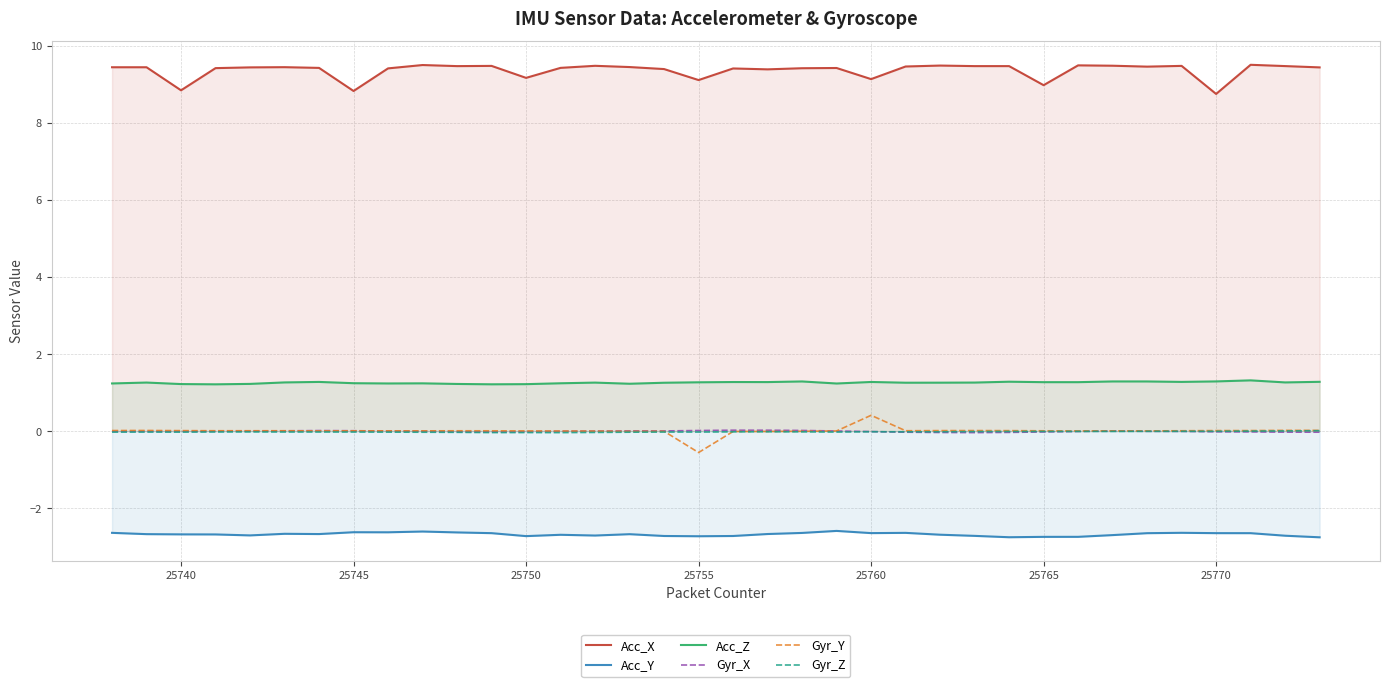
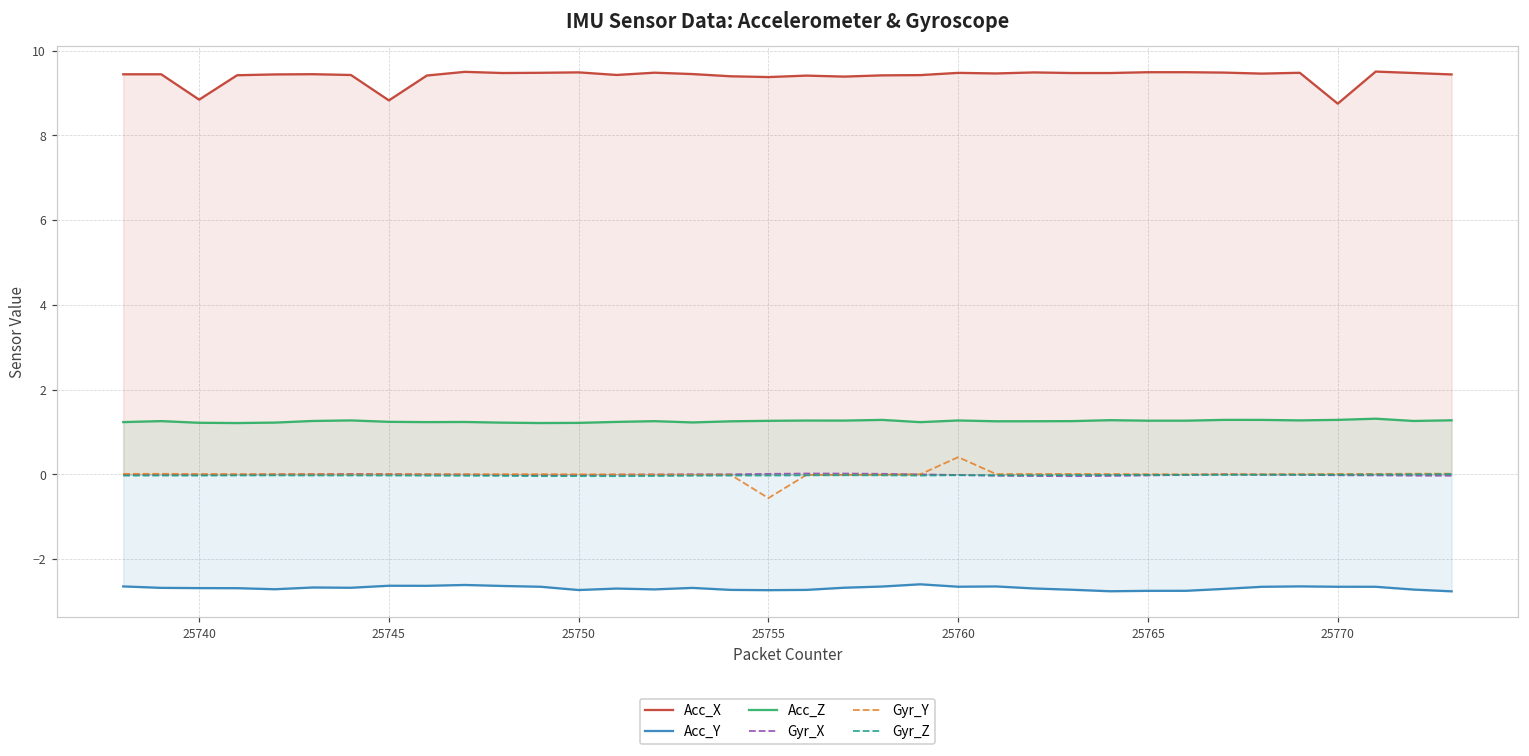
  {
    "Acc_X": {
      "25740": 8.8,
      "25745": 8.8,
-     "25750": 9.2,
-     "25755": 9.1,
-     "25760": 9.1,
-     "25765": 9.0,
+     "25750": 9.5,
+     "25755": 9.4,
+     "25760": 9.5,
+     "25765": 9.5,
      "25770": 8.7
    },
    "Gyr_Y": {
      "25755": -0.6,
      "25760": 0.4
    }
  }
